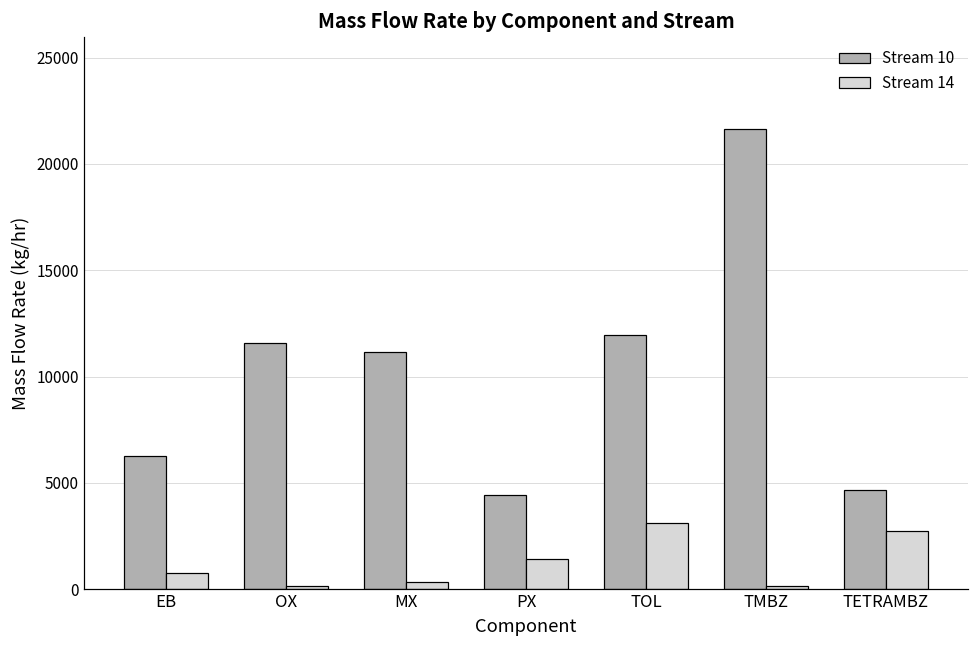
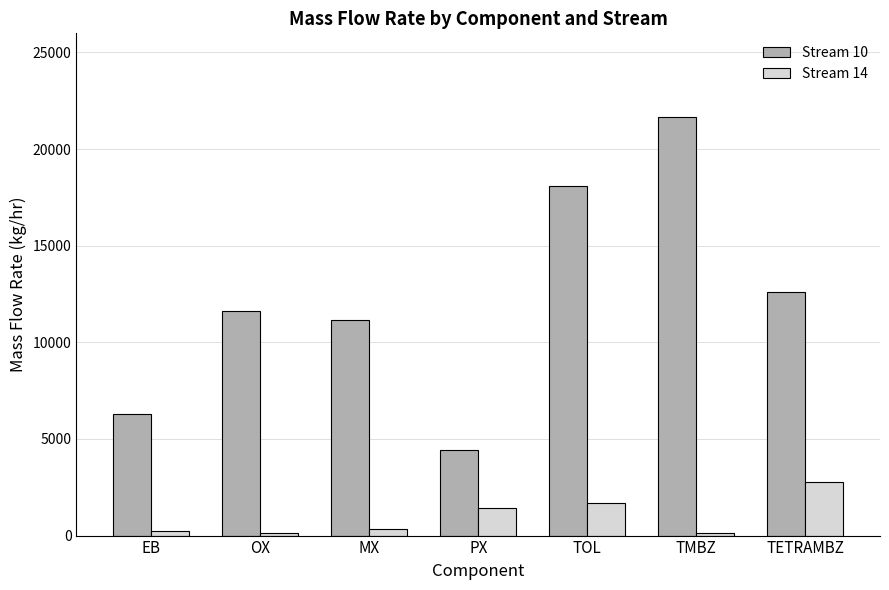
  {
    "Stream 10": {
      "EB": 6300,
      "OX": 11600,
      "MX": 11100,
      "PX": 4400,
-     "TOL": 12000,
+     "TOL": 18100,
      "TMBZ": 21700,
-     "TETRAMBZ": 4700
+     "TETRAMBZ": 12600
    },
    "Stream 14": {
-     "EB": 800,
+     "EB": 200,
      "OX": 200,
      "MX": 300,
      "PX": 1400,
-     "TOL": 3100,
+     "TOL": 1700,
      "TMBZ": 100,
      "TETRAMBZ": 2800
    }
  }
